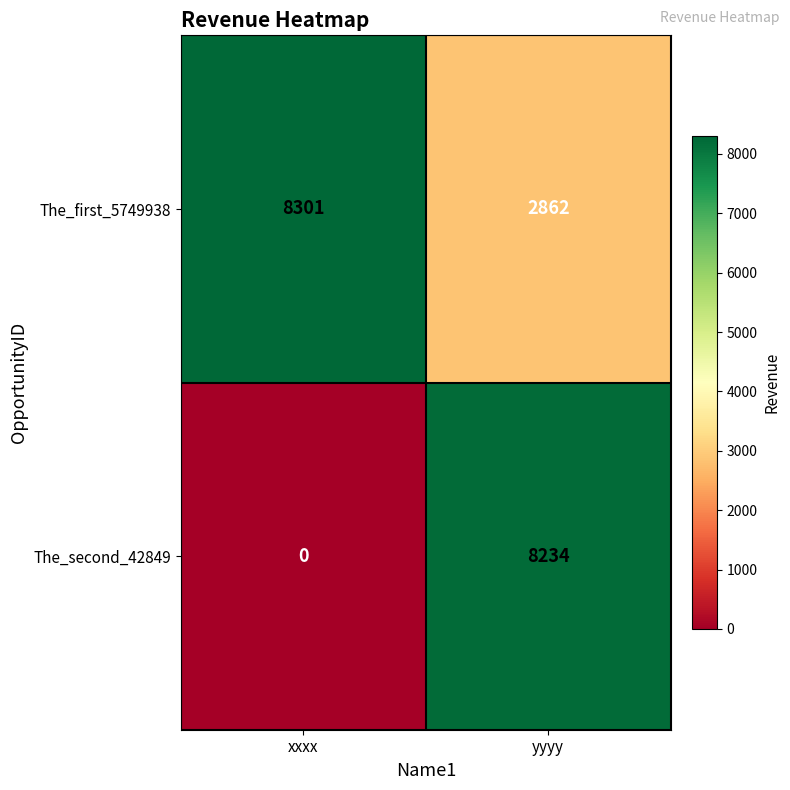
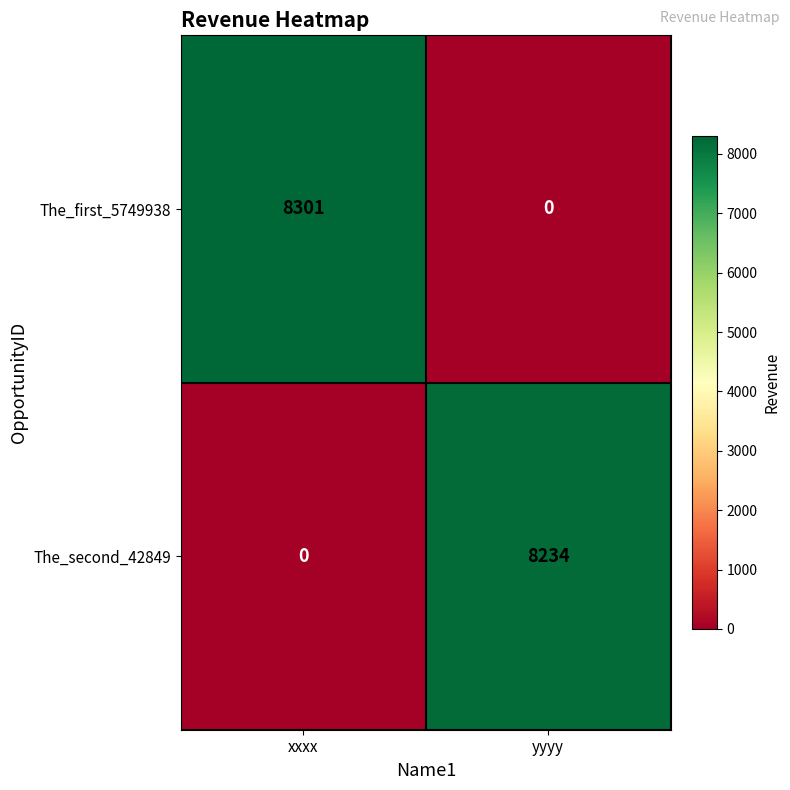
  {
    "The_first_5749938": {
      "xxxx": 8301,
-     "yyyy": 2862
+     "yyyy": 0
    },
    "The_second_42849": {
      "xxxx": 0,
      "yyyy": 8234
    }
  }
